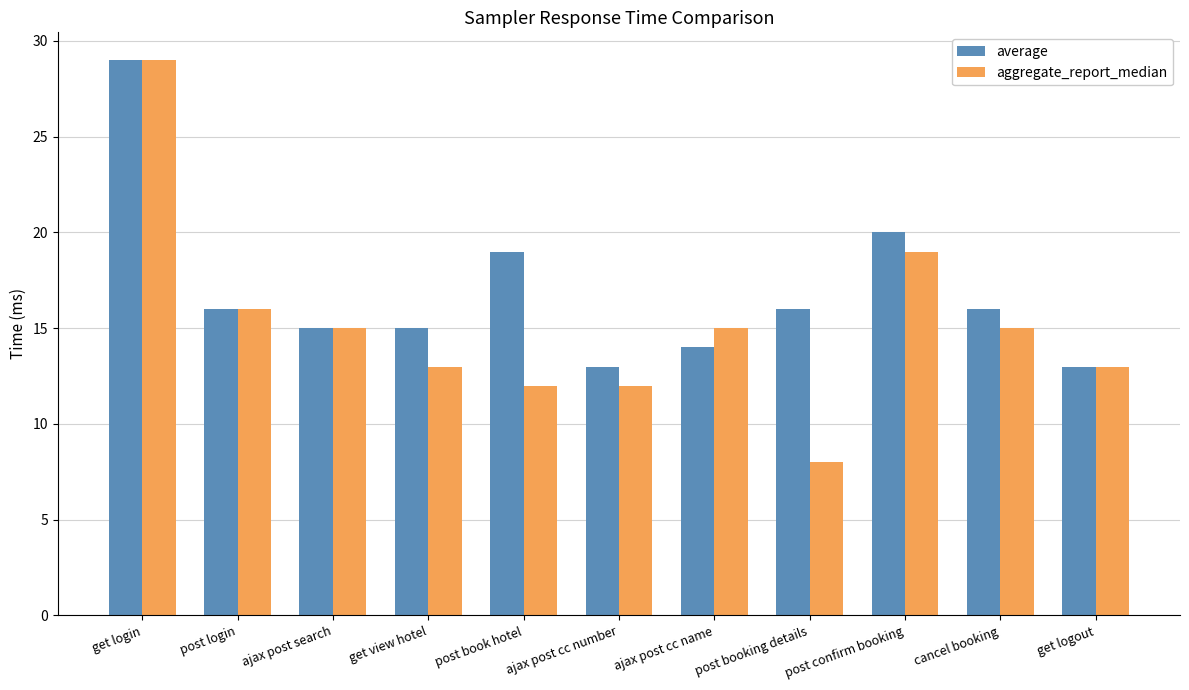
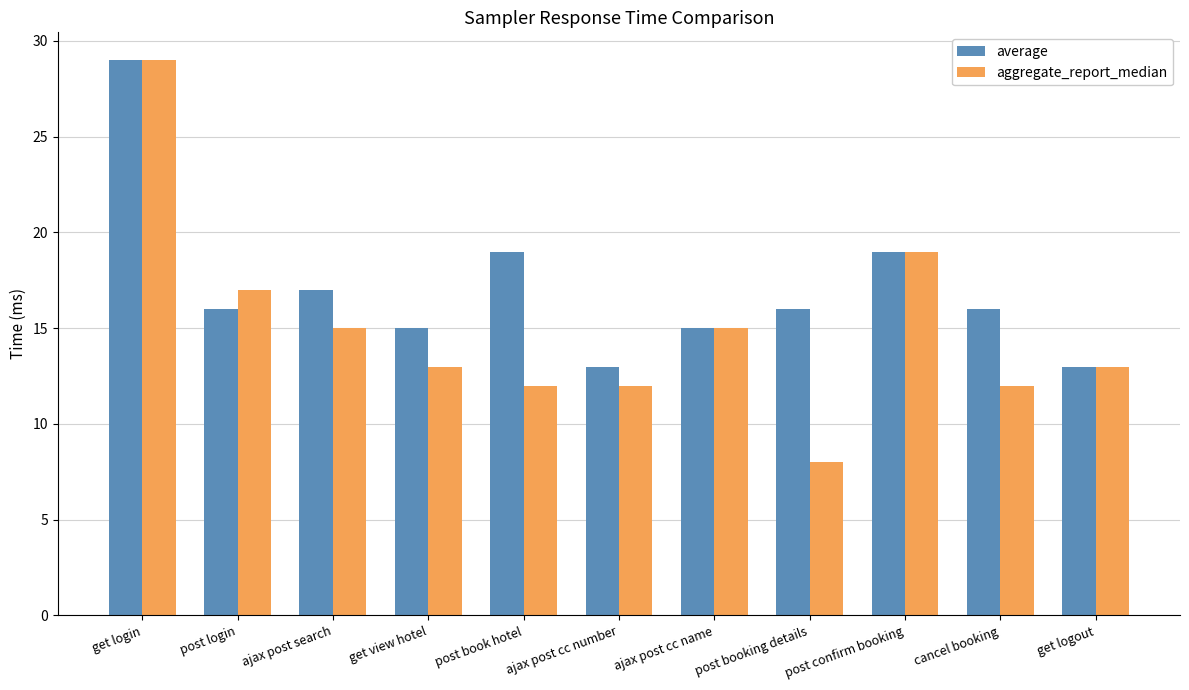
  {
    "average": {
      "get login": 29,
      "post login": 16,
-     "ajax post search": 15,
+     "ajax post search": 17,
      "get view hotel": 15,
      "post book hotel": 19,
      "ajax post cc number": 13,
-     "ajax post cc name": 14,
+     "ajax post cc name": 15,
      "post booking details": 16,
-     "post confirm booking": 20,
+     "post confirm booking": 19,
      "cancel booking": 16,
      "get logout": 13
    },
    "aggregate_report_median": {
      "get login": 29,
-     "post login": 16,
+     "post login": 17,
      "ajax post search": 15,
      "get view hotel": 13,
      "post book hotel": 12,
      "ajax post cc number": 12,
      "ajax post cc name": 15,
      "post booking details": 8,
      "post confirm booking": 19,
-     "cancel booking": 15,
+     "cancel booking": 12,
      "get logout": 13
    }
  }
